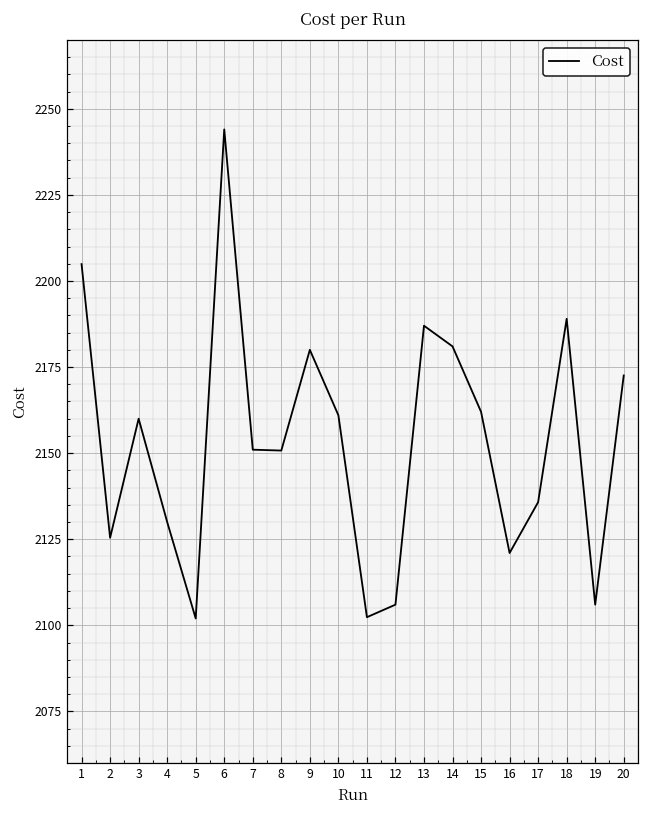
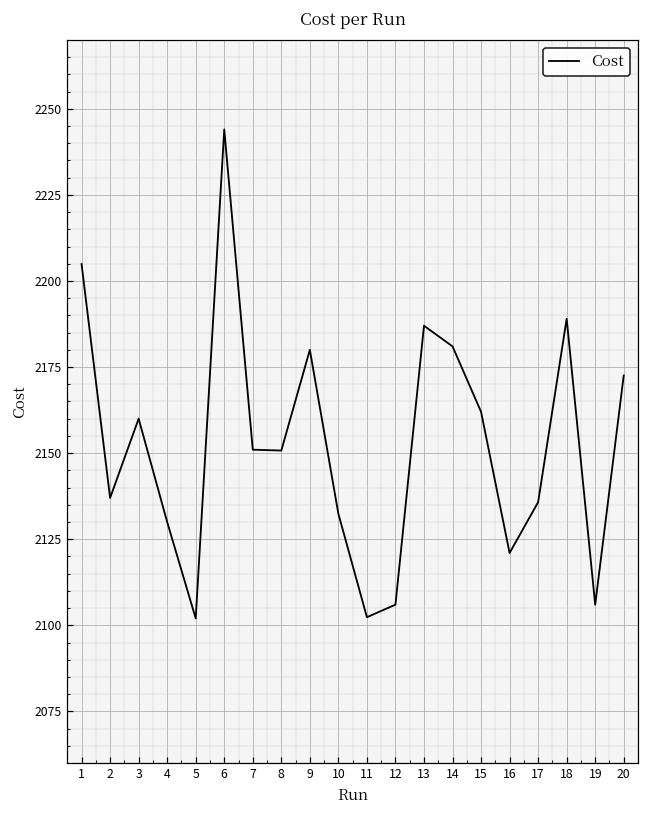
  {
    "1": 2205,
-   "2": 2125,
+   "2": 2137,
    "3": 2160,
    "4": 2130,
    "5": 2102,
    "6": 2244,
    "7": 2151,
    "8": 2151,
    "9": 2180,
-   "10": 2161,
+   "10": 2132,
    "11": 2102,
    "12": 2106,
    "13": 2187,
    "14": 2181,
    "15": 2162,
    "16": 2121,
    "17": 2136,
    "18": 2189,
    "19": 2106,
    "20": 2173
  }
